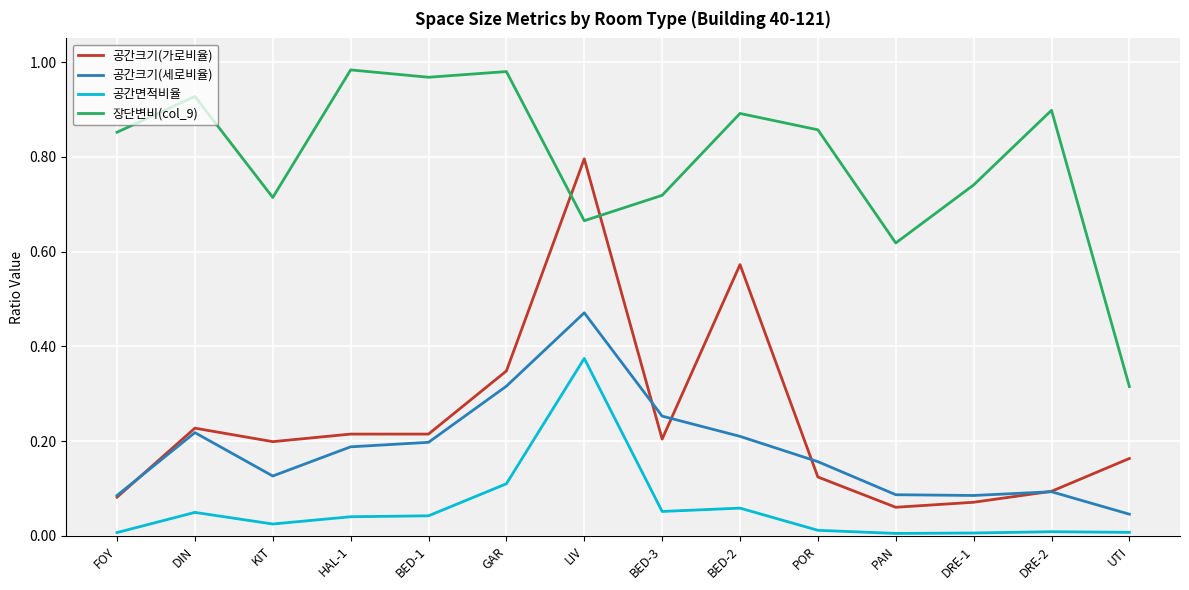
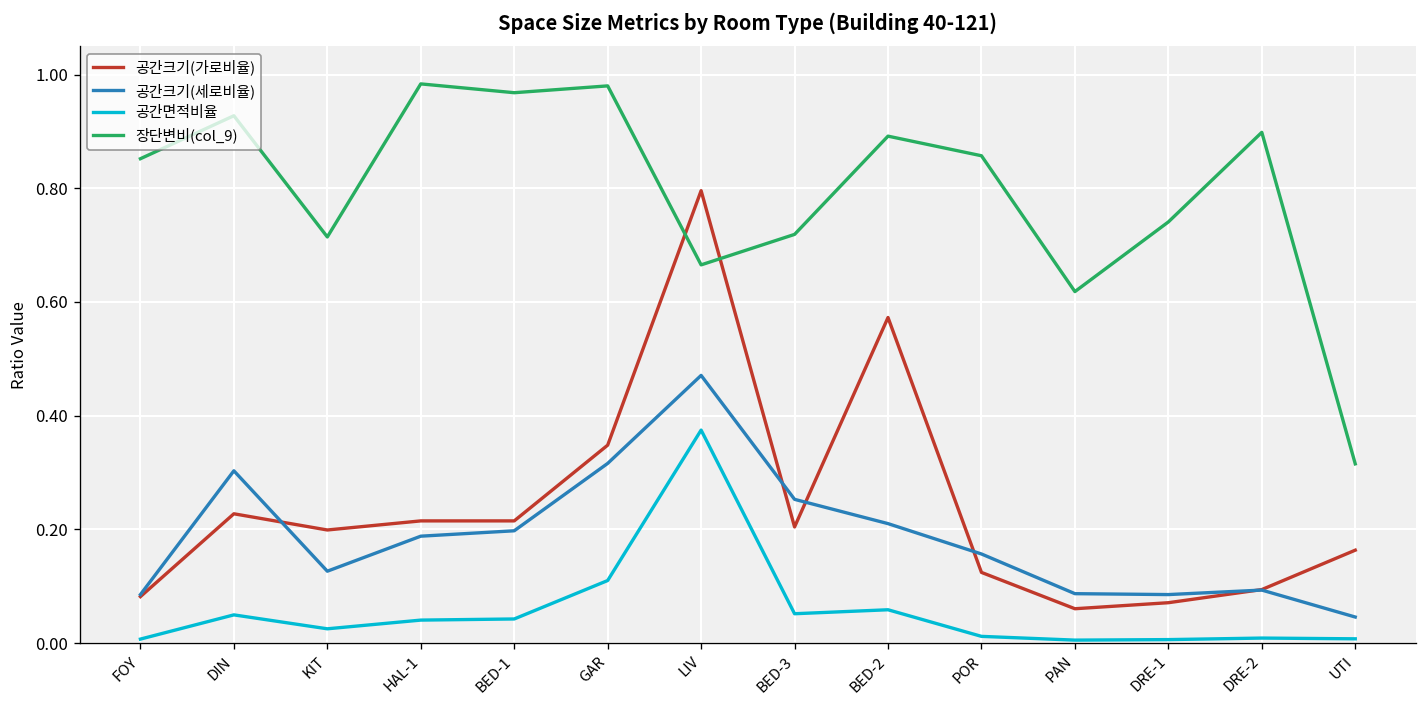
  {
    "공간크기(가로비율)": {
      "DIN": 0.23,
      "KIT": 0.20,
      "HAL-1": 0.21,
      "BED-1": 0.21,
      "GAR": 0.35,
      "LIV": 0.80,
      "BED-3": 0.20,
      "BED-2": 0.57,
      "POR": 0.12,
      "PAN": 0.06,
      "DRE-1": 0.07,
      "UTI": 0.16
    },
    "공간크기(세로비율)": {
-     "DIN": 0.22,
+     "DIN": 0.30,
      "KIT": 0.13,
      "HAL-1": 0.19,
      "BED-1": 0.20,
      "GAR": 0.32,
      "LIV": 0.47,
      "BED-3": 0.25,
      "BED-2": 0.21,
      "POR": 0.16,
      "PAN": 0.09,
      "DRE-1": 0.09,
      "UTI": 0.05
    },
    "공간면적비율": {
      "FOY": 0.01,
      "DIN": 0.05,
      "KIT": 0.03,
      "HAL-1": 0.04,
      "BED-1": 0.04,
      "GAR": 0.11,
      "LIV": 0.37,
      "BED-3": 0.05,
      "BED-2": 0.06,
      "POR": 0.01,
      "PAN": 0.01,
      "DRE-1": 0.01,
      "DRE-2": 0.01,
      "UTI": 0.01
    },
    "장단변비(col_9)": {
      "FOY": 0.85,
      "KIT": 0.71,
      "HAL-1": 0.98,
      "BED-1": 0.97,
      "GAR": 0.98,
      "LIV": 0.67,
      "BED-3": 0.72,
      "BED-2": 0.89,
      "POR": 0.86,
      "PAN": 0.62,
      "DRE-1": 0.74,
      "DRE-2": 0.90,
      "UTI": 0.32
    }
  }
